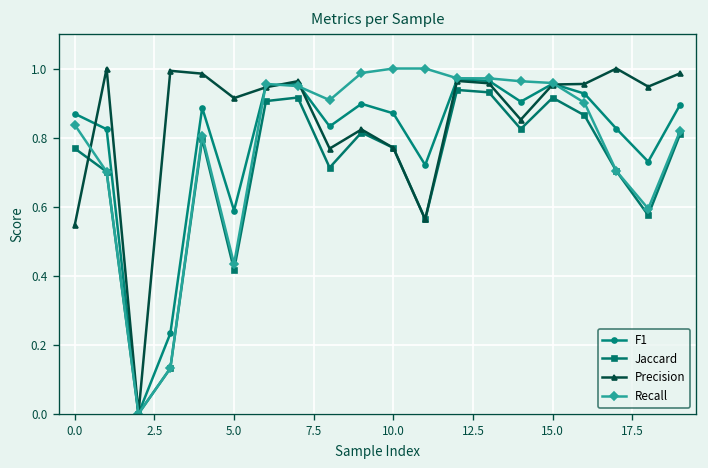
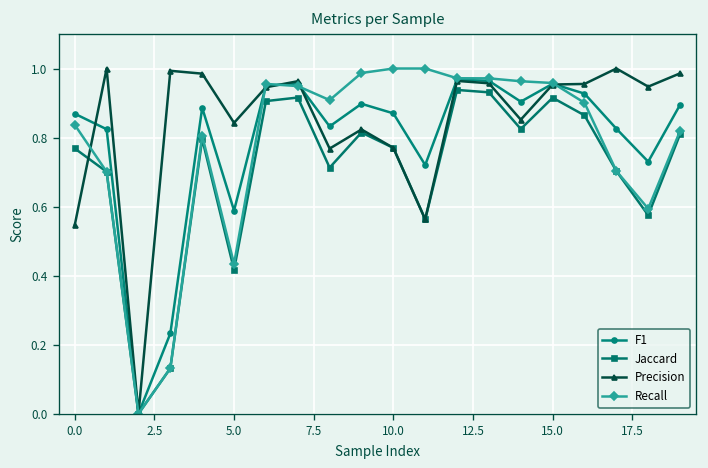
  {
    "Precision": {
      "0.0": 0.55,
-     "5.0": 0.91
+     "5.0": 0.84
    }
  }
